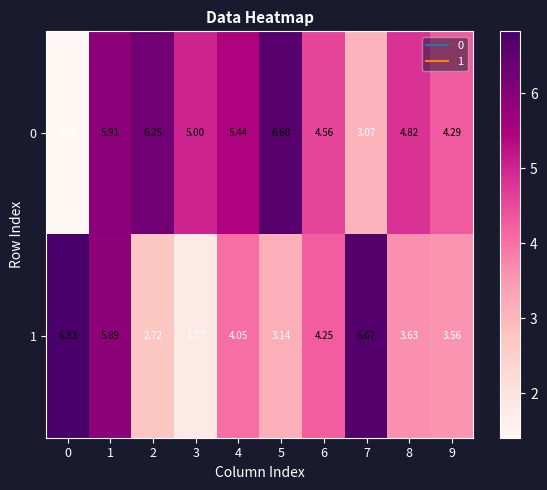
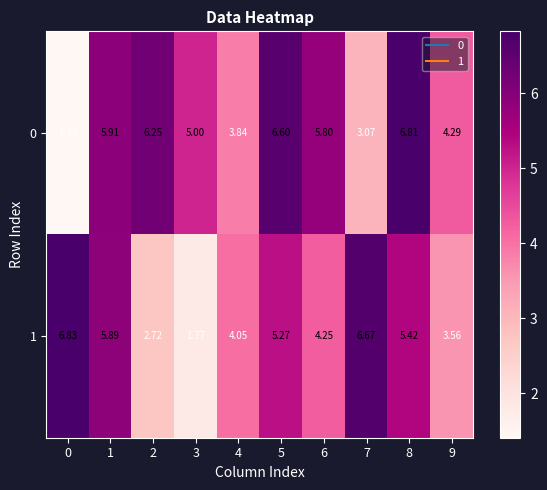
  {
    "0": {
      "1": 5.91,
      "2": 6.25,
      "3": 5.00,
-     "4": 5.44,
+     "4": 3.84,
      "5": 6.60,
-     "6": 4.56,
+     "6": 5.80,
      "7": 3.07,
-     "8": 4.82,
+     "8": 6.81,
      "9": 4.29
    },
    "1": {
      "0": 6.83,
      "1": 5.89,
      "2": 2.72,
      "4": 4.05,
-     "5": 3.14,
+     "5": 5.27,
      "6": 4.25,
      "7": 6.67,
-     "8": 3.63,
+     "8": 5.42,
      "9": 3.56
    }
  }
